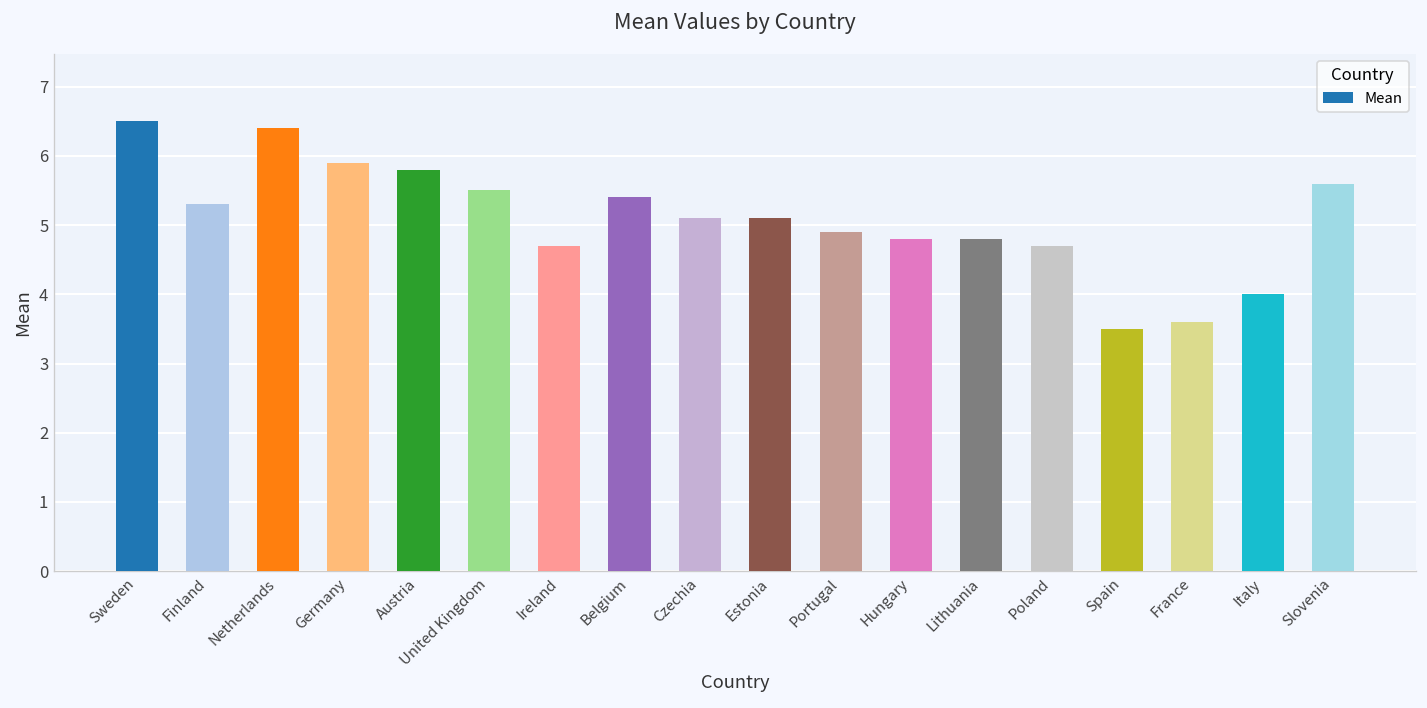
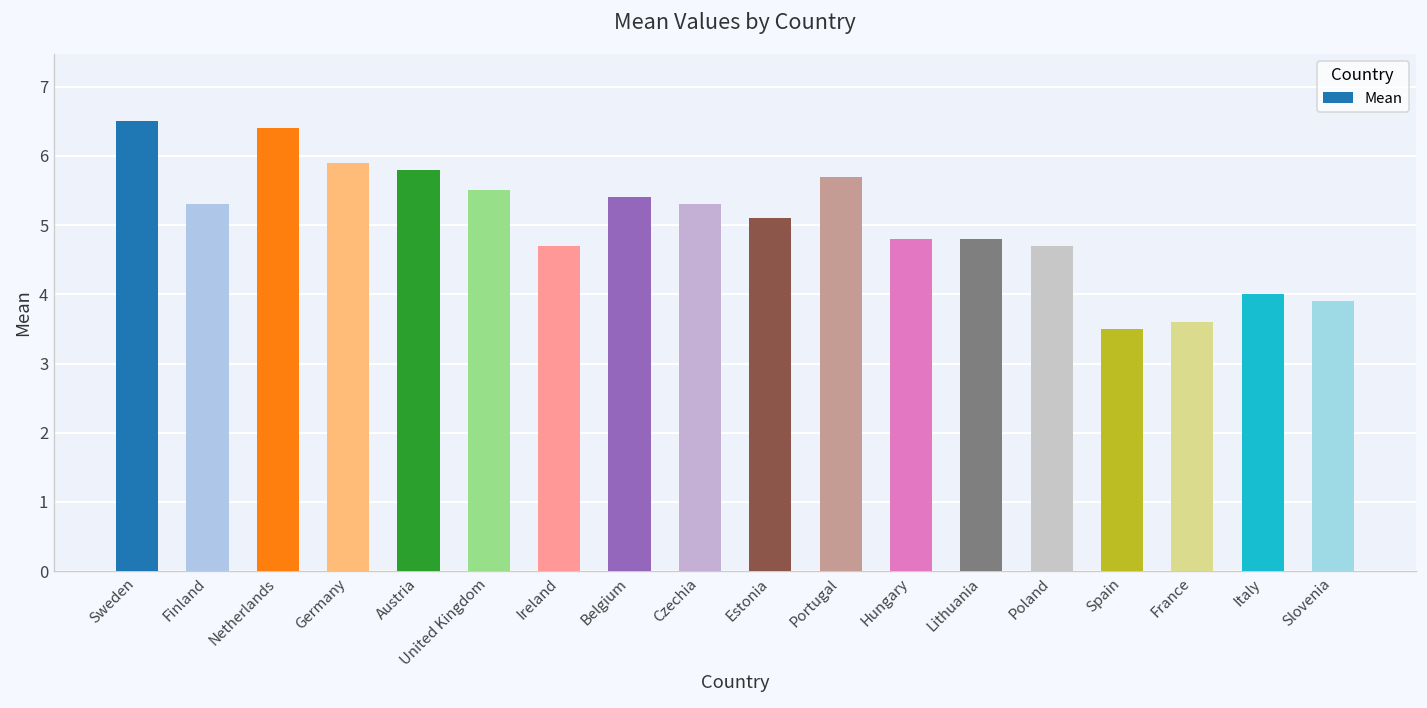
  {
    "Sweden": 6.5,
    "Finland": 5.3,
    "Netherlands": 6.4,
    "Germany": 5.9,
    "Austria": 5.8,
    "United Kingdom": 5.5,
    "Ireland": 4.7,
    "Belgium": 5.4,
-   "Czechia": 5.1,
+   "Czechia": 5.3,
    "Estonia": 5.1,
-   "Portugal": 4.9,
+   "Portugal": 5.7,
    "Hungary": 4.8,
    "Lithuania": 4.8,
    "Poland": 4.7,
    "Spain": 3.5,
    "France": 3.6,
    "Italy": 4.0,
-   "Slovenia": 5.6
+   "Slovenia": 3.9
  }
